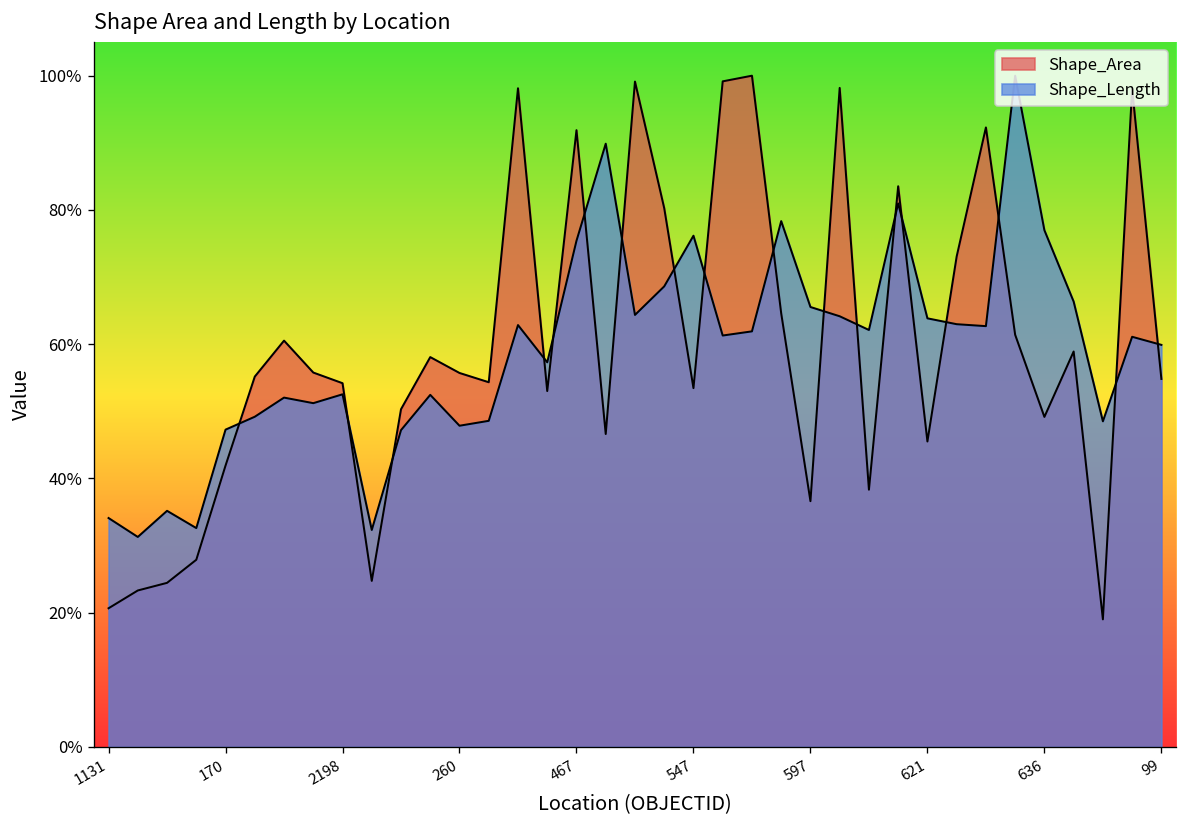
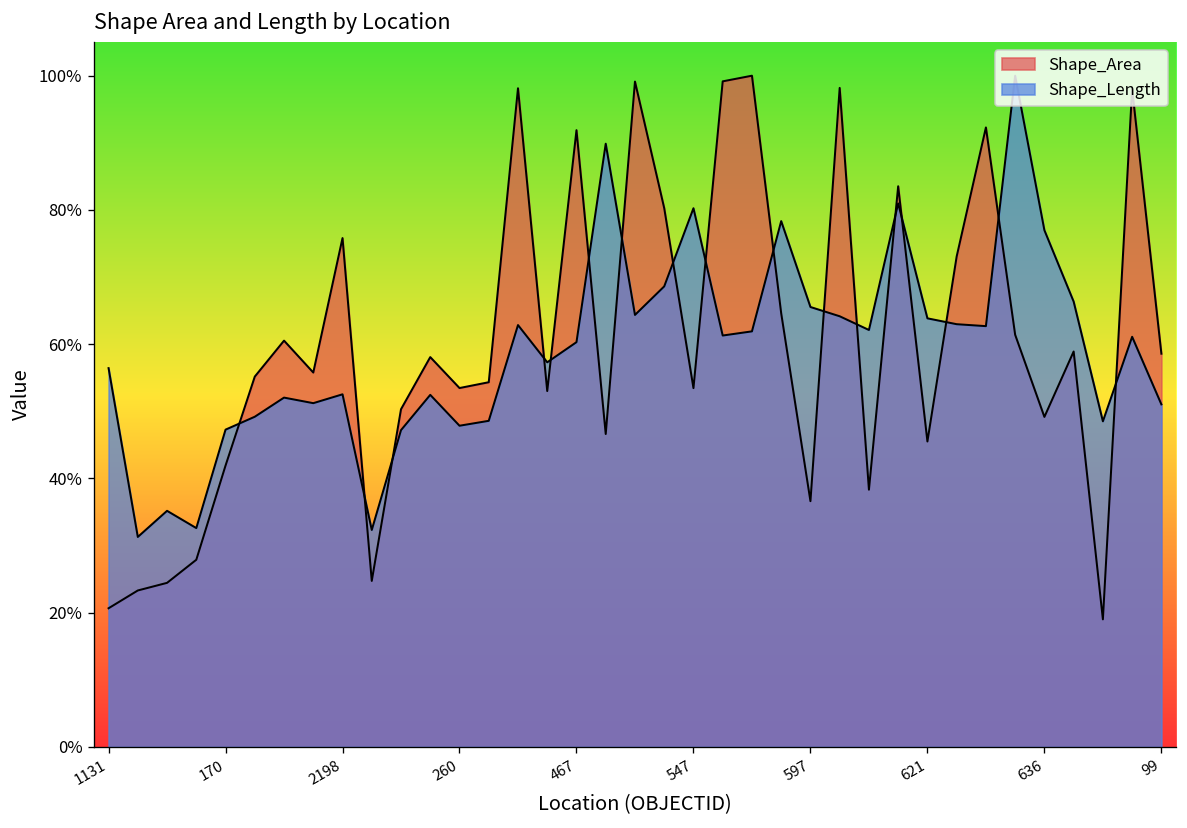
  {
    "Shape_Area": {
      "1131": "21%",
      "170": "42%",
-     "2198": "54%",
-     "260": "56%",
+     "2198": "76%",
+     "260": "53%",
      "467": "92%",
      "547": "53%",
      "597": "37%",
      "621": "46%",
      "636": "49%",
-     "99": "55%"
+     "99": "59%"
    },
    "Shape_Length": {
-     "1131": "34%",
+     "1131": "56%",
      "170": "47%",
      "2198": "53%",
      "260": "48%",
-     "467": "75%",
-     "547": "76%",
+     "467": "60%",
+     "547": "80%",
      "597": "66%",
      "621": "64%",
      "636": "77%",
-     "99": "60%"
+     "99": "51%"
    }
  }
